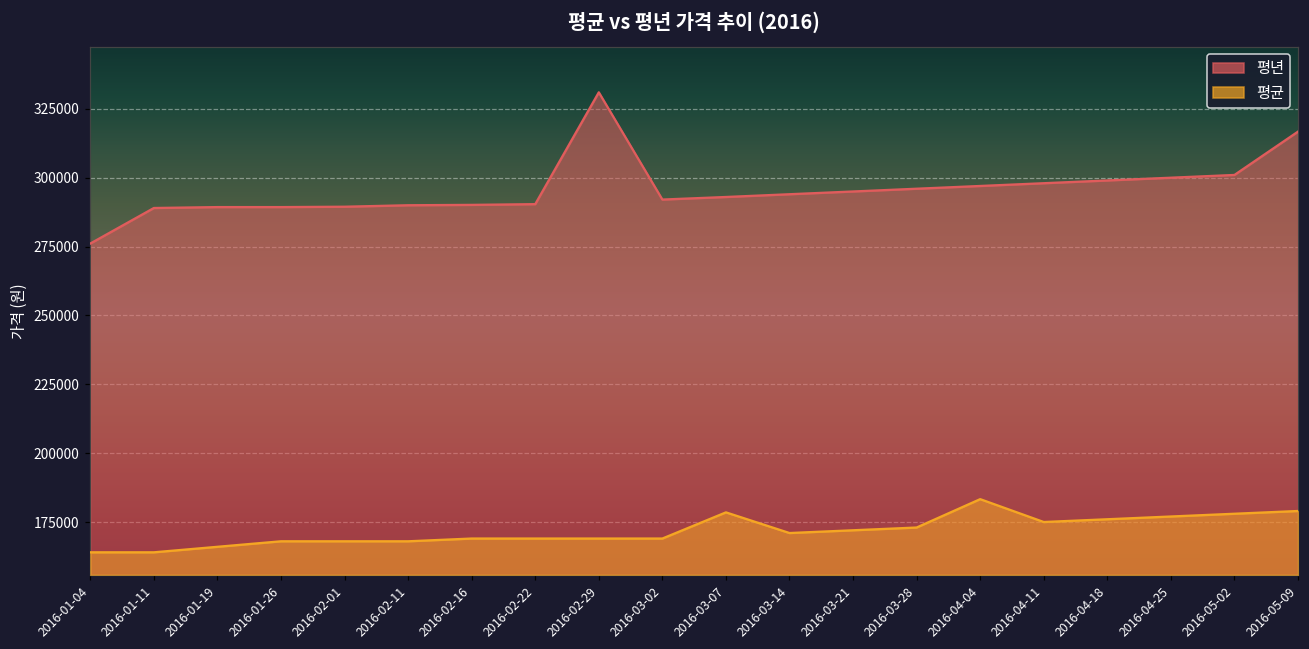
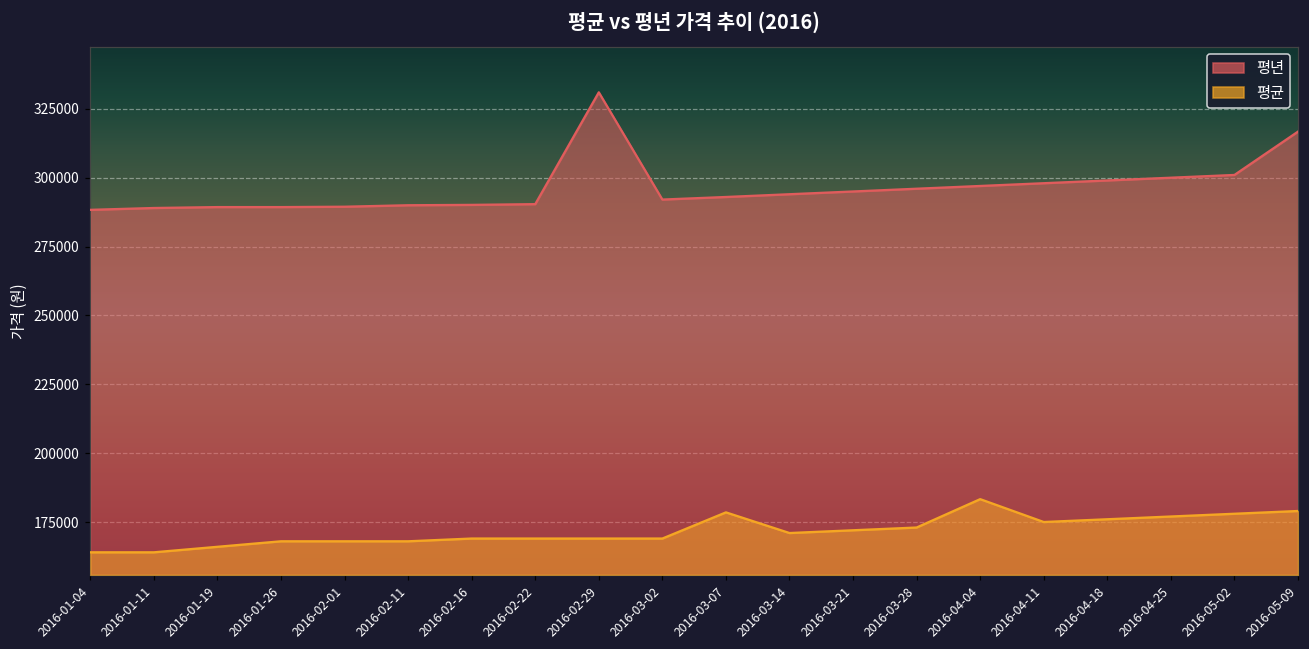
  {
    "평년": {
-     "2016-01-04": 276000,
+     "2016-01-04": 288000,
      "2016-01-11": 289000,
      "2016-01-19": 289000,
      "2016-01-26": 289000,
      "2016-02-01": 289000,
      "2016-02-11": 290000,
      "2016-02-16": 290000,
      "2016-02-22": 290000,
      "2016-02-29": 331000,
      "2016-03-02": 292000,
      "2016-03-07": 293000,
      "2016-03-14": 294000,
      "2016-03-21": 295000,
      "2016-03-28": 296000,
      "2016-04-04": 297000,
      "2016-04-11": 298000,
      "2016-04-18": 299000,
      "2016-04-25": 300000,
      "2016-05-02": 301000,
      "2016-05-09": 317000
    },
    "평균": {
      "2016-01-04": 164000,
      "2016-01-11": 164000,
      "2016-01-19": 166000,
      "2016-01-26": 168000,
      "2016-02-01": 168000,
      "2016-02-11": 168000,
      "2016-02-16": 169000,
      "2016-02-22": 169000,
      "2016-02-29": 169000,
      "2016-03-02": 169000,
      "2016-03-07": 179000,
      "2016-03-14": 171000,
      "2016-03-21": 172000,
      "2016-03-28": 173000,
      "2016-04-04": 183000,
      "2016-04-11": 175000,
      "2016-04-18": 176000,
      "2016-04-25": 177000,
      "2016-05-02": 178000,
      "2016-05-09": 179000
    }
  }
